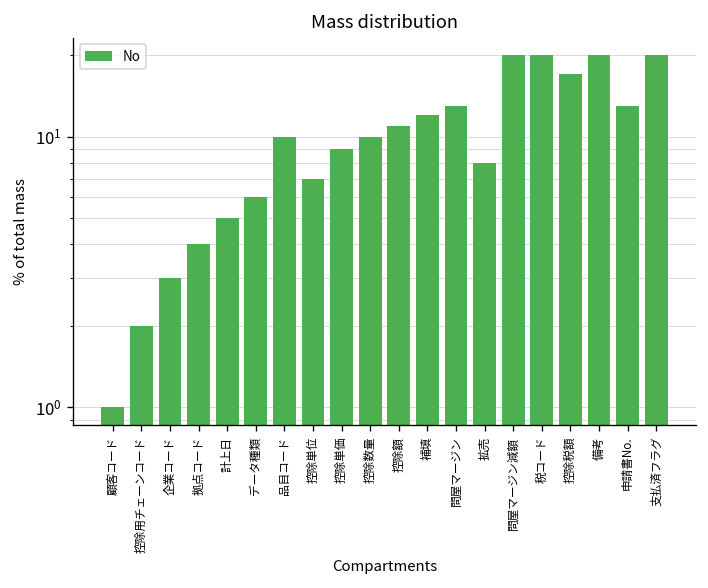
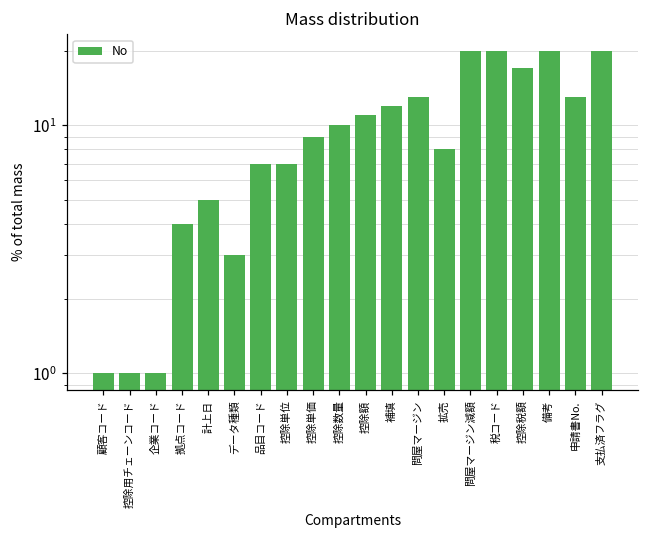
  {
    "顧客コード": 1,
-   "控除用チェーンコード": 2,
-   "企業コード": 3,
+   "控除用チェーンコード": 1,
+   "企業コード": 1,
    "拠点コード": 4,
    "計上日": 5,
-   "データ種類": 6,
-   "品目コード": 10,
+   "データ種類": 3,
+   "品目コード": 7,
    "控除単位": 7,
    "控除単価": 9,
    "控除数量": 10,
    "控除額": 11,
    "補填": 12,
    "問屋マージン": 13,
    "拡売": 8,
    "問屋マージン減額": 20,
    "税コード": 20,
    "控除税額": 17,
    "備考": 20,
    "申請書No.": 13,
    "支払済フラグ": 20
  }
